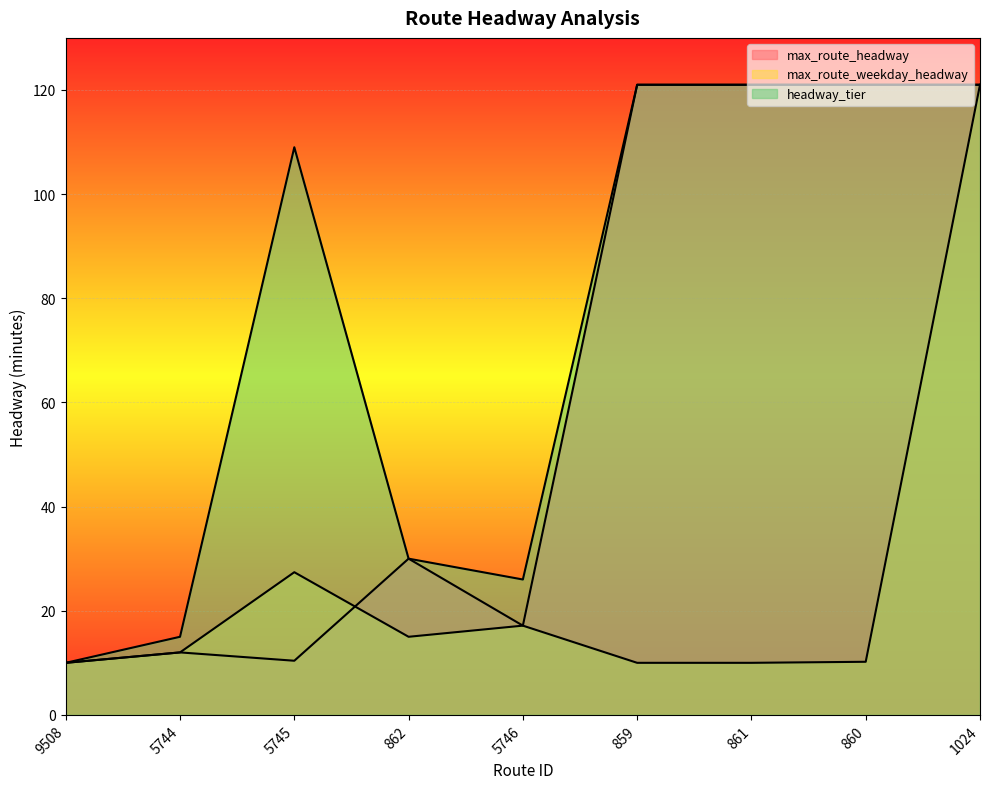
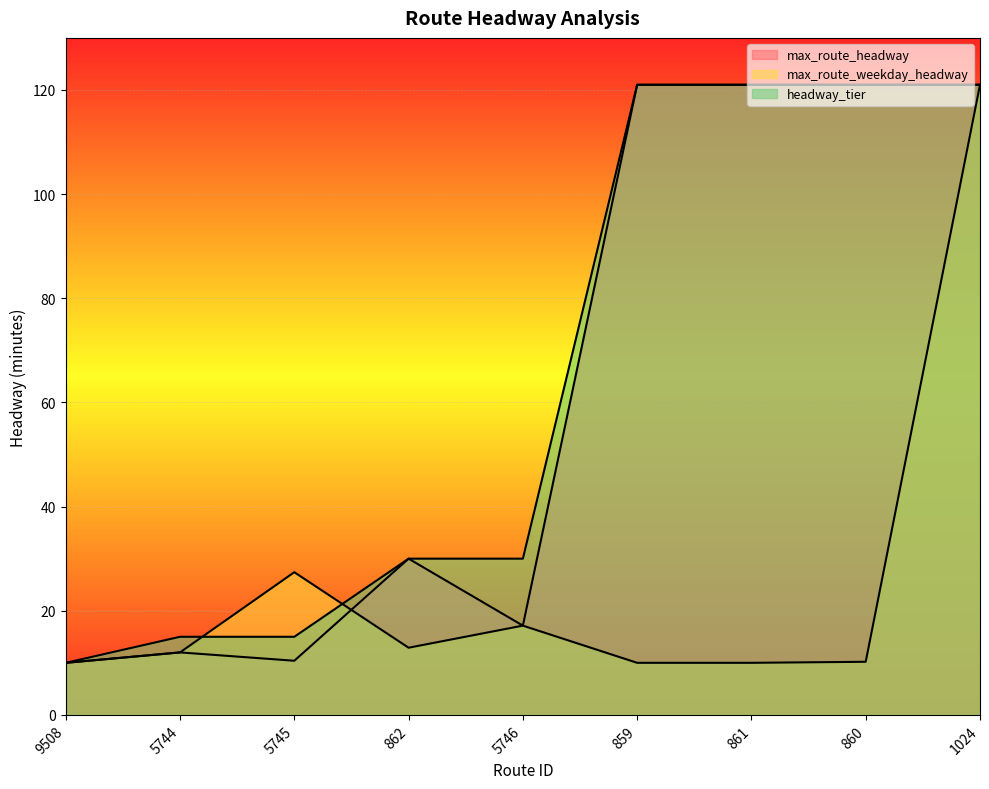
  {
    "max_route_headway": {
      "5745": 10
    },
    "max_route_weekday_headway": {
      "5745": 27,
-     "862": 15,
+     "862": 13,
      "859": 10,
      "861": 10,
      "860": 10
    },
    "headway_tier": {
      "5744": 15,
-     "5745": 109,
-     "5746": 26
+     "5745": 15,
+     "5746": 30
    }
  }
